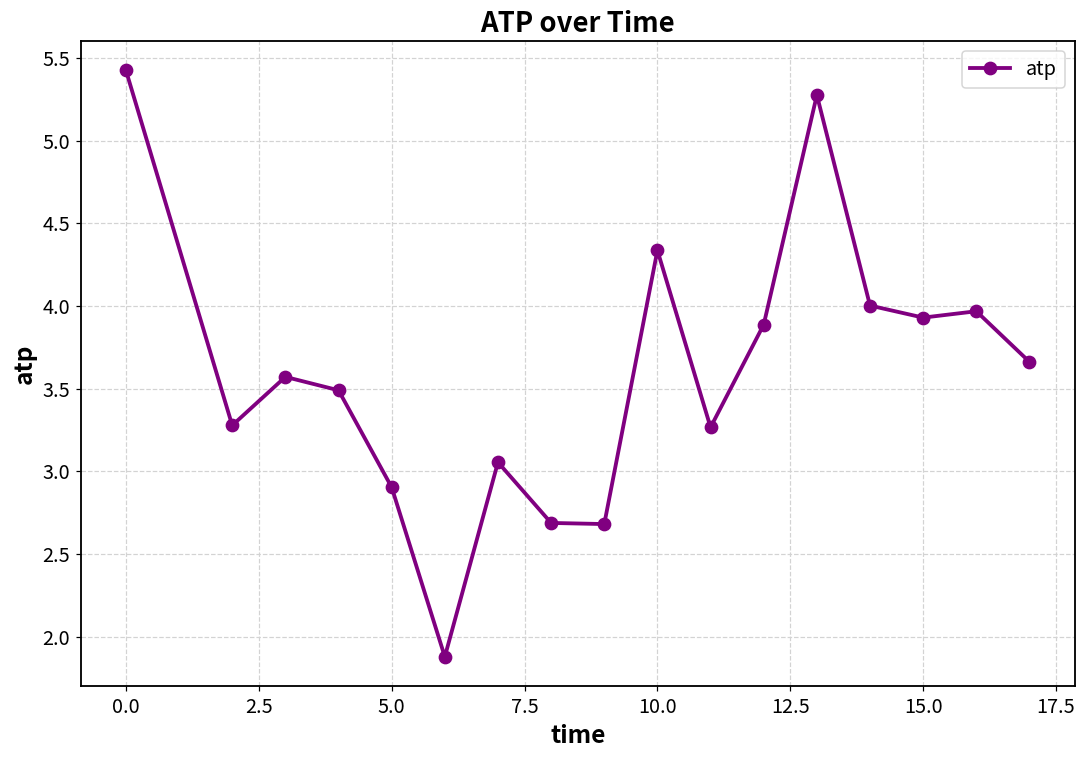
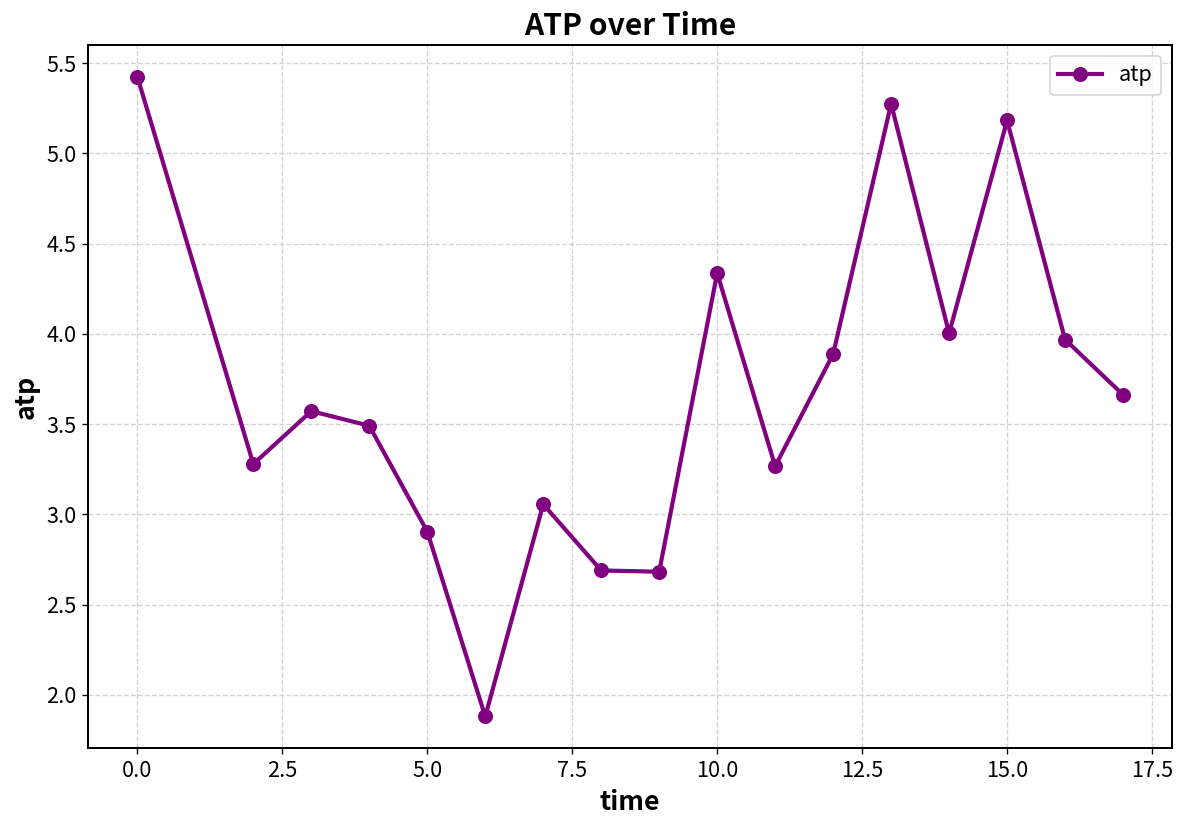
  {
    "0.0": 5.42,
    "5.0": 2.90,
    "10.0": 4.34,
-   "15.0": 3.93
+   "15.0": 5.18
  }
